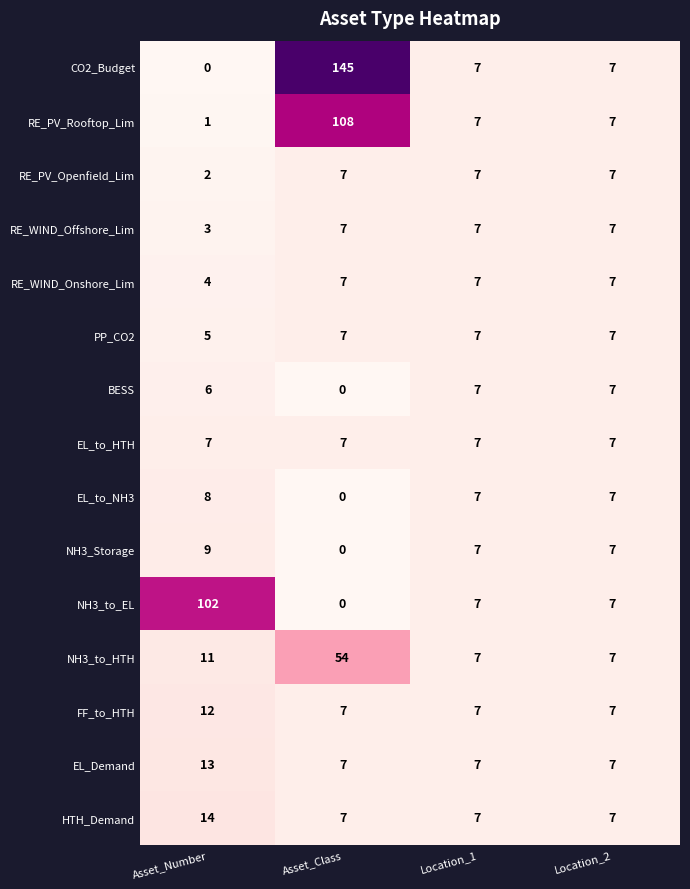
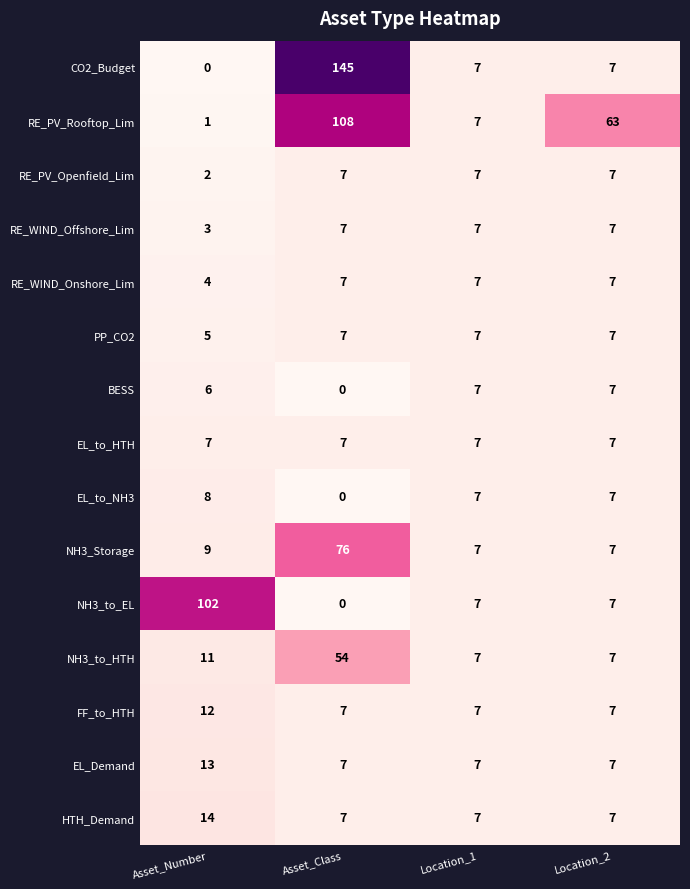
  {
    "CO2_Budget": {
      "Asset_Number": 0,
      "Asset_Class": 145,
      "Location_1": 7,
      "Location_2": 7
    },
    "RE_PV_Rooftop_Lim": {
      "Asset_Number": 1,
      "Asset_Class": 108,
      "Location_1": 7,
-     "Location_2": 7
+     "Location_2": 63
    },
    "RE_PV_Openfield_Lim": {
      "Asset_Number": 2,
      "Asset_Class": 7,
      "Location_1": 7,
      "Location_2": 7
    },
    "RE_WIND_Offshore_Lim": {
      "Asset_Number": 3,
      "Asset_Class": 7,
      "Location_1": 7,
      "Location_2": 7
    },
    "RE_WIND_Onshore_Lim": {
      "Asset_Number": 4,
      "Asset_Class": 7,
      "Location_1": 7,
      "Location_2": 7
    },
    "PP_CO2": {
      "Asset_Number": 5,
      "Asset_Class": 7,
      "Location_1": 7,
      "Location_2": 7
    },
    "BESS": {
      "Asset_Number": 6,
      "Asset_Class": 0,
      "Location_1": 7,
      "Location_2": 7
    },
    "EL_to_HTH": {
      "Asset_Number": 7,
      "Asset_Class": 7,
      "Location_1": 7,
      "Location_2": 7
    },
    "EL_to_NH3": {
      "Asset_Number": 8,
      "Asset_Class": 0,
      "Location_1": 7,
      "Location_2": 7
    },
    "NH3_Storage": {
      "Asset_Number": 9,
-     "Asset_Class": 0,
+     "Asset_Class": 76,
      "Location_1": 7,
      "Location_2": 7
    },
    "NH3_to_EL": {
      "Asset_Number": 102,
      "Asset_Class": 0,
      "Location_1": 7,
      "Location_2": 7
    },
    "NH3_to_HTH": {
      "Asset_Number": 11,
      "Asset_Class": 54,
      "Location_1": 7,
      "Location_2": 7
    },
    "FF_to_HTH": {
      "Asset_Number": 12,
      "Asset_Class": 7,
      "Location_1": 7,
      "Location_2": 7
    },
    "EL_Demand": {
      "Asset_Number": 13,
      "Asset_Class": 7,
      "Location_1": 7,
      "Location_2": 7
    },
    "HTH_Demand": {
      "Asset_Number": 14,
      "Asset_Class": 7,
      "Location_1": 7,
      "Location_2": 7
    }
  }
